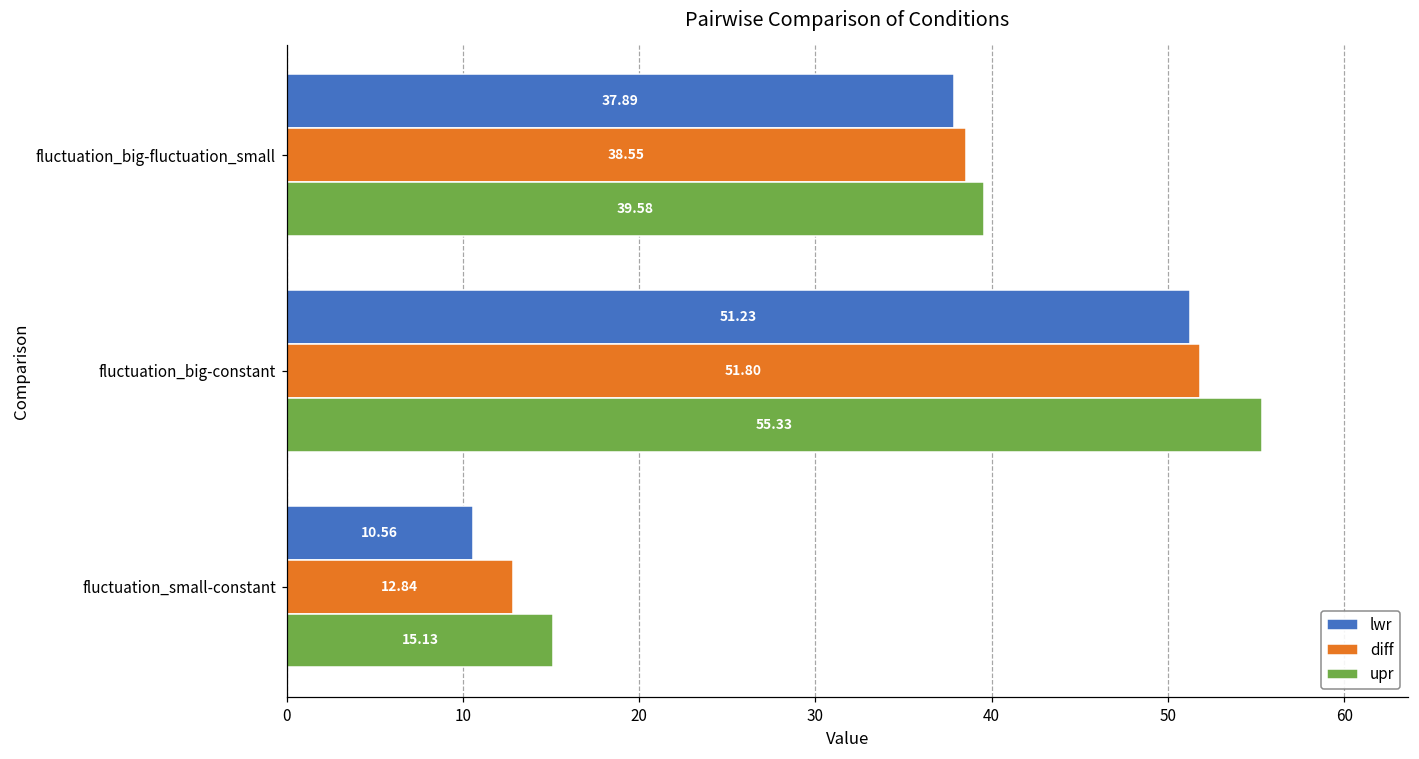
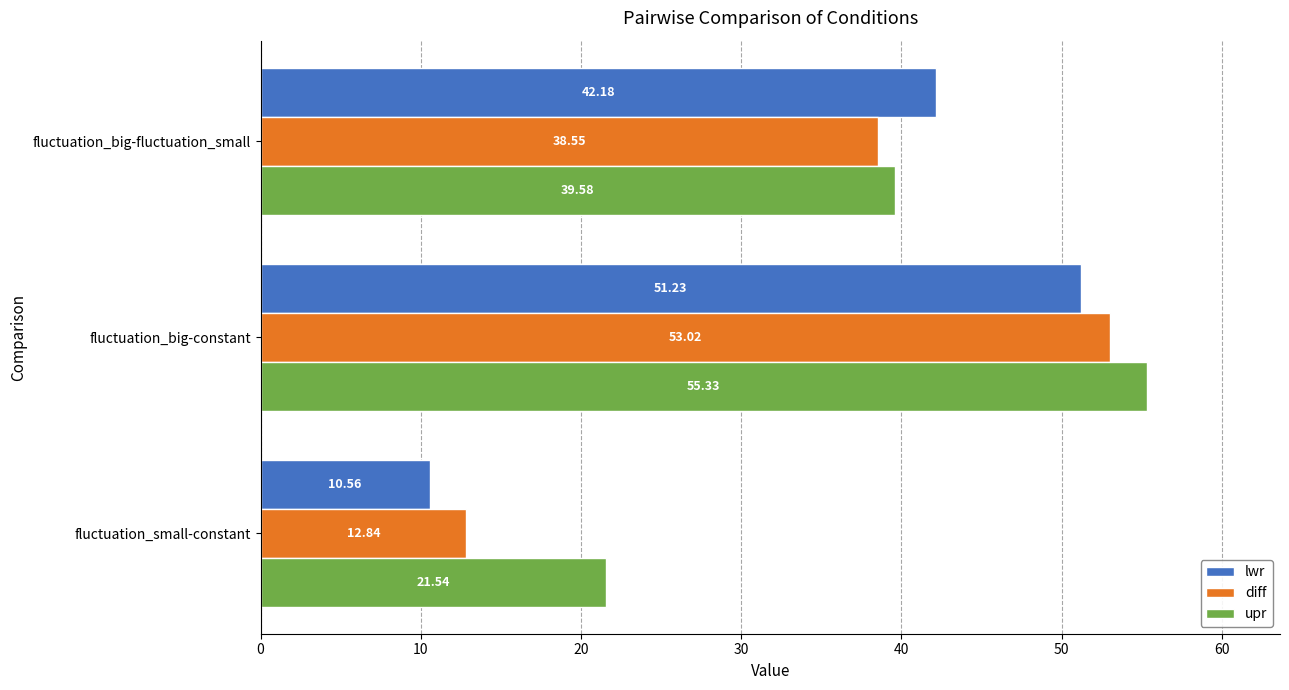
  {
    "lwr": {
-     "fluctuation_big-fluctuation_small": 37.89,
+     "fluctuation_big-fluctuation_small": 42.18,
      "fluctuation_big-constant": 51.23,
      "fluctuation_small-constant": 10.56
    },
    "diff": {
      "fluctuation_big-fluctuation_small": 38.55,
-     "fluctuation_big-constant": 51.80,
+     "fluctuation_big-constant": 53.02,
      "fluctuation_small-constant": 12.84
    },
    "upr": {
      "fluctuation_big-fluctuation_small": 39.58,
      "fluctuation_big-constant": 55.33,
-     "fluctuation_small-constant": 15.13
+     "fluctuation_small-constant": 21.54
    }
  }
